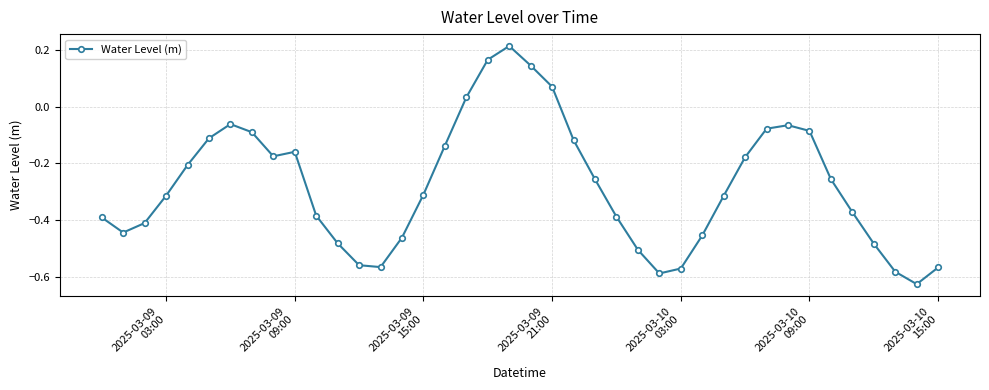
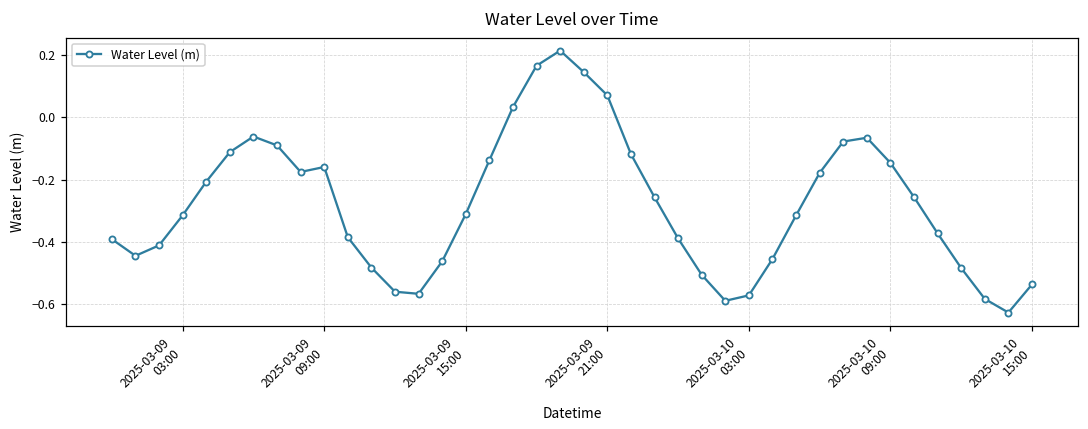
  {
    "2025-03-09 03:00": -0.31,
    "2025-03-09 09:00": -0.16,
    "2025-03-09 15:00": -0.31,
    "2025-03-09 21:00": 0.07,
    "2025-03-10 03:00": -0.57,
-   "2025-03-10 09:00": -0.09,
-   "2025-03-10 15:00": -0.57
+   "2025-03-10 09:00": -0.15,
+   "2025-03-10 15:00": -0.54
  }
